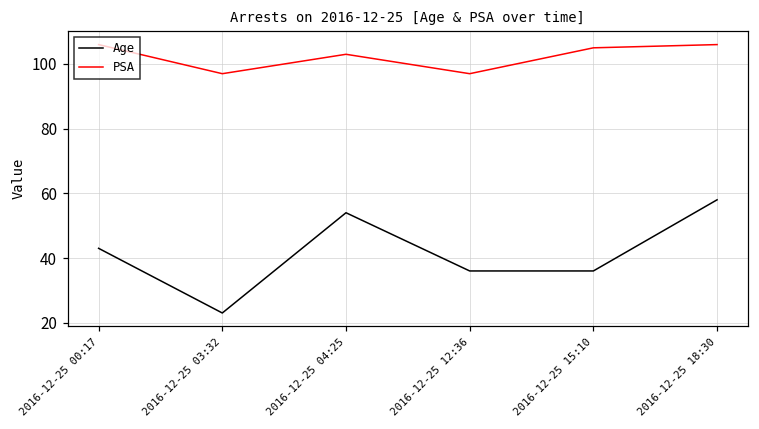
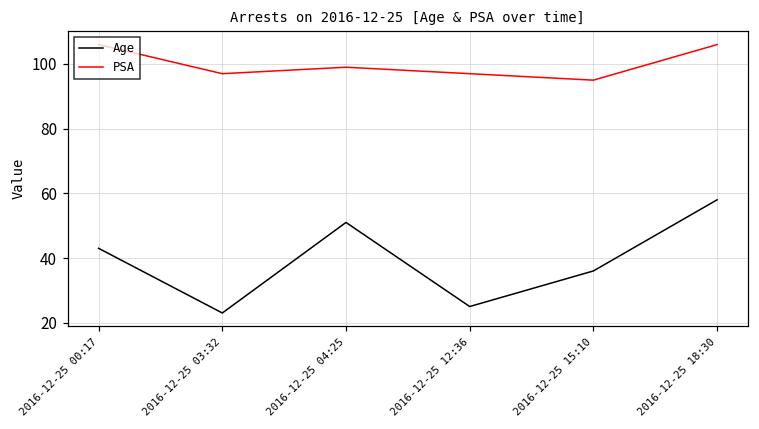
  {
    "Age": {
      "2016-12-25 00:17": 43,
      "2016-12-25 03:32": 23,
-     "2016-12-25 04:25": 54,
-     "2016-12-25 12:36": 36,
+     "2016-12-25 04:25": 51,
+     "2016-12-25 12:36": 25,
      "2016-12-25 15:10": 36,
      "2016-12-25 18:30": 58
    },
    "PSA": {
      "2016-12-25 03:32": 97,
-     "2016-12-25 04:25": 103,
+     "2016-12-25 04:25": 99,
      "2016-12-25 12:36": 97,
-     "2016-12-25 15:10": 105,
+     "2016-12-25 15:10": 95,
      "2016-12-25 18:30": 106
    }
  }
